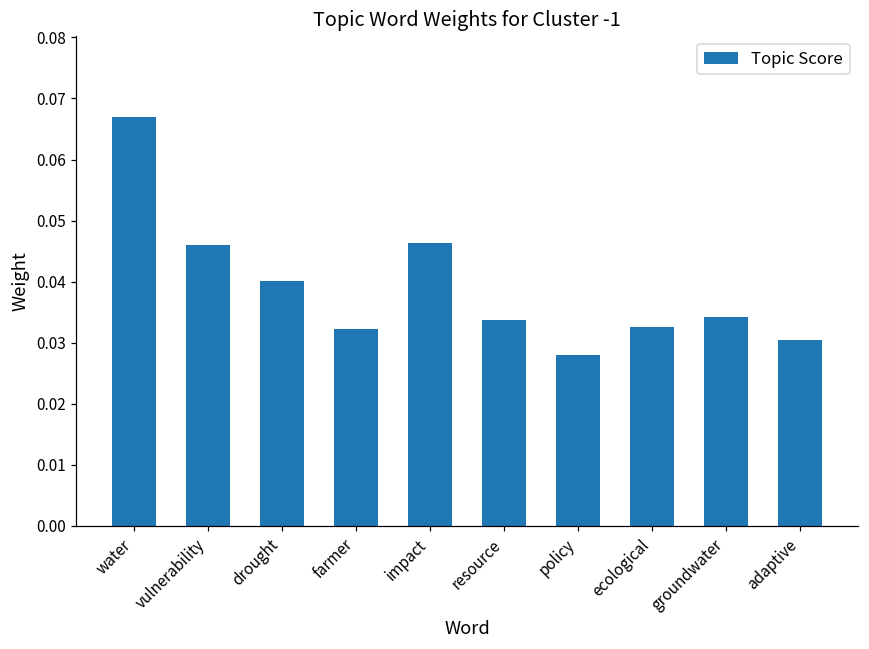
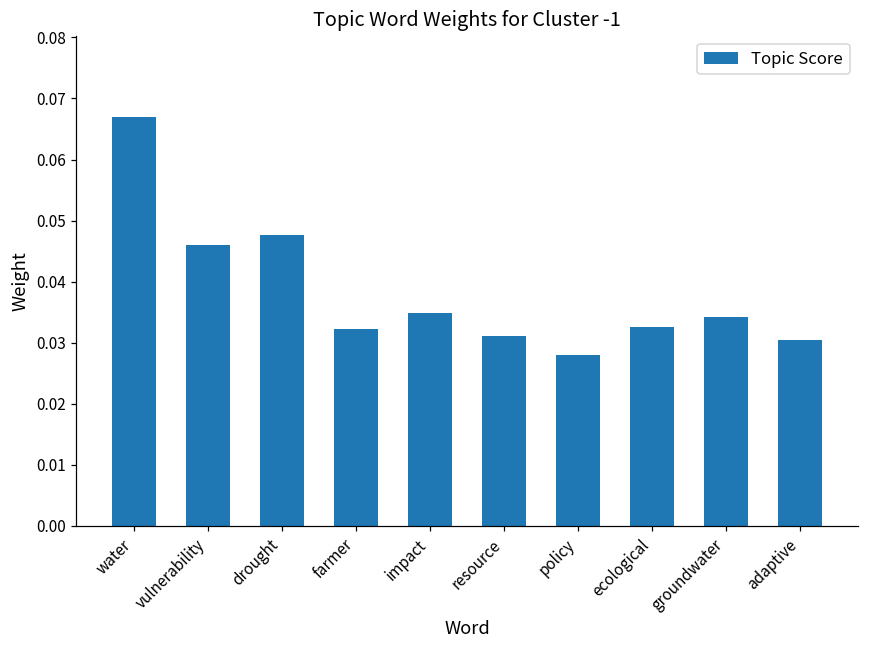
  {
    "water": 0.067,
    "vulnerability": 0.046,
-   "drought": 0.040,
+   "drought": 0.048,
    "farmer": 0.032,
-   "impact": 0.046,
-   "resource": 0.034,
+   "impact": 0.035,
+   "resource": 0.031,
    "policy": 0.028,
    "ecological": 0.033,
    "groundwater": 0.034,
    "adaptive": 0.030
  }
